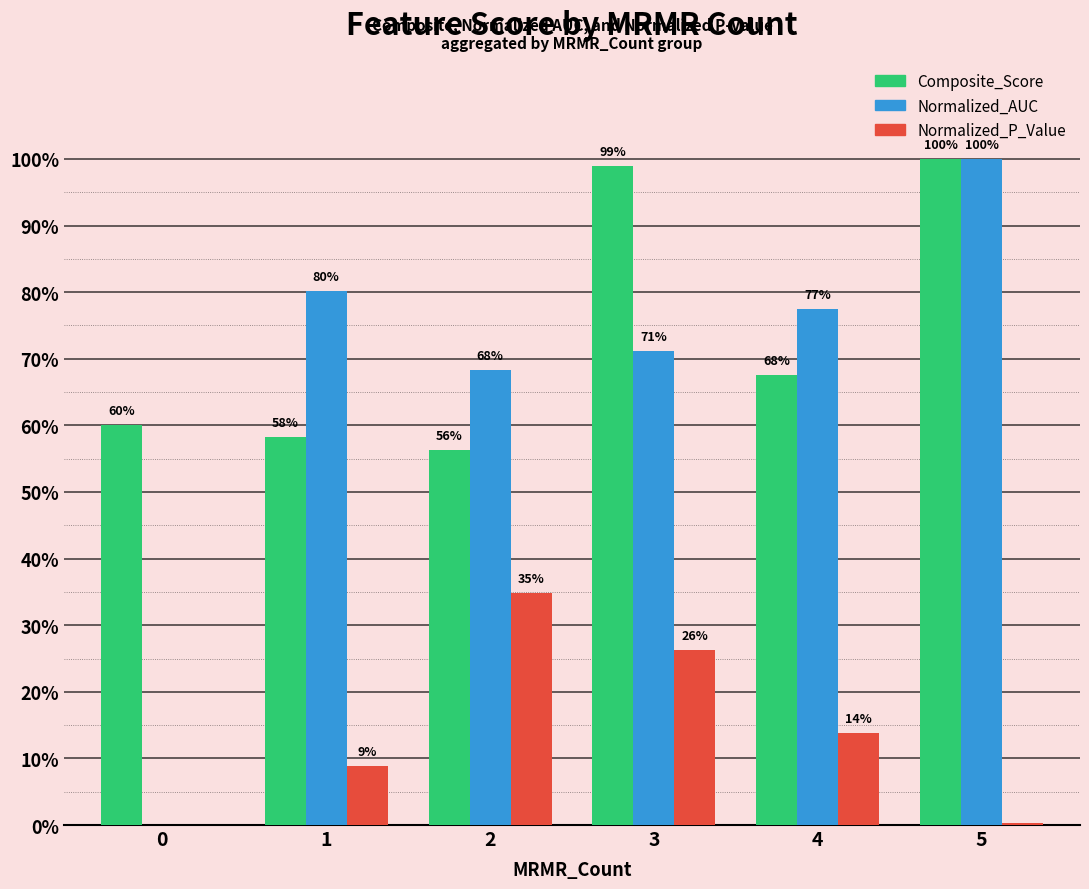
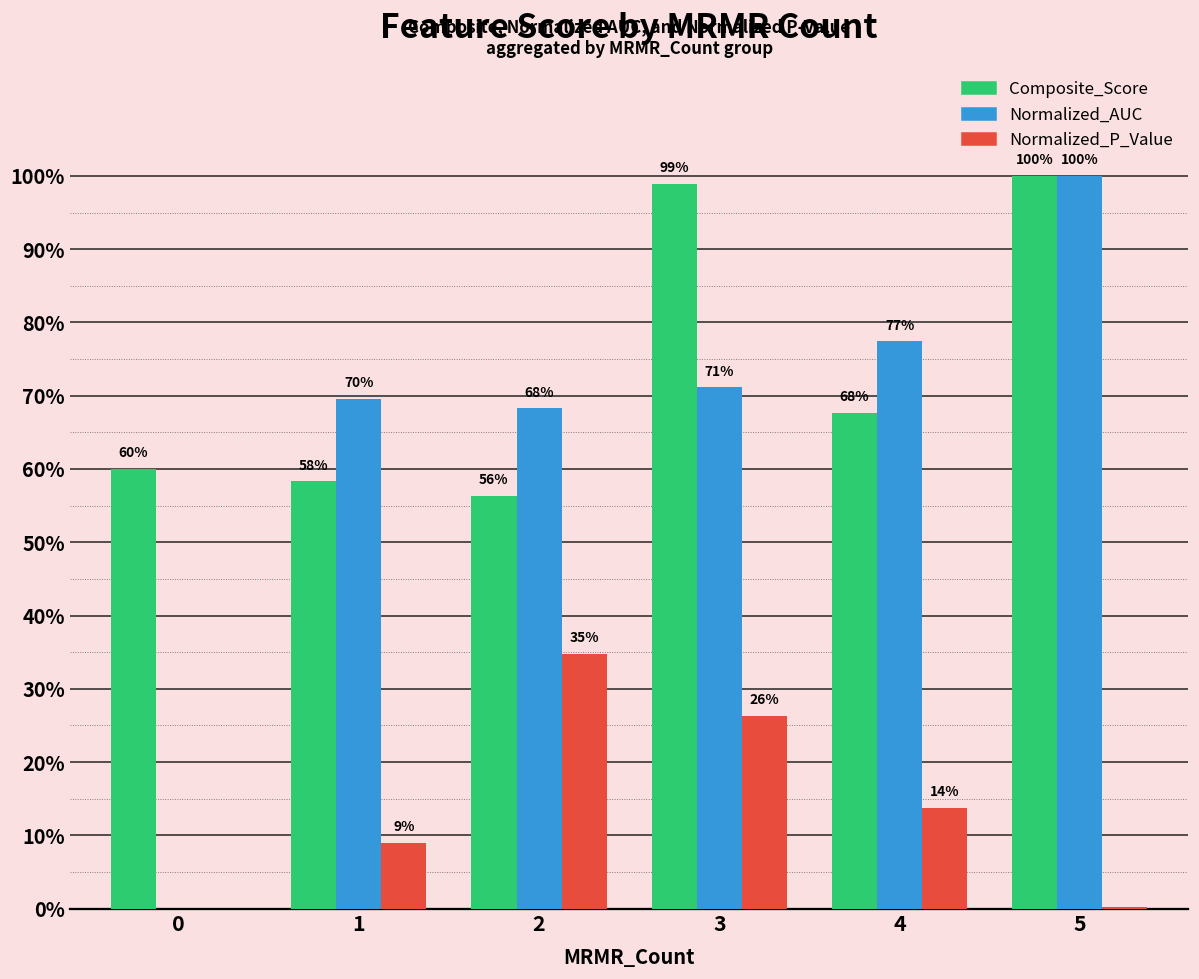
  {
    "Composite_Score": {
      "0": "60%",
      "1": "58%",
      "2": "56%",
      "3": "99%",
      "4": "68%",
      "5": "100%"
    },
    "Normalized_AUC": {
-     "1": "80%",
+     "1": "70%",
      "2": "68%",
      "3": "71%",
      "4": "77%",
      "5": "100%"
    },
    "Normalized_P_Value": {
      "1": "9%",
      "2": "35%",
      "3": "26%",
      "4": "14%"
    }
  }
